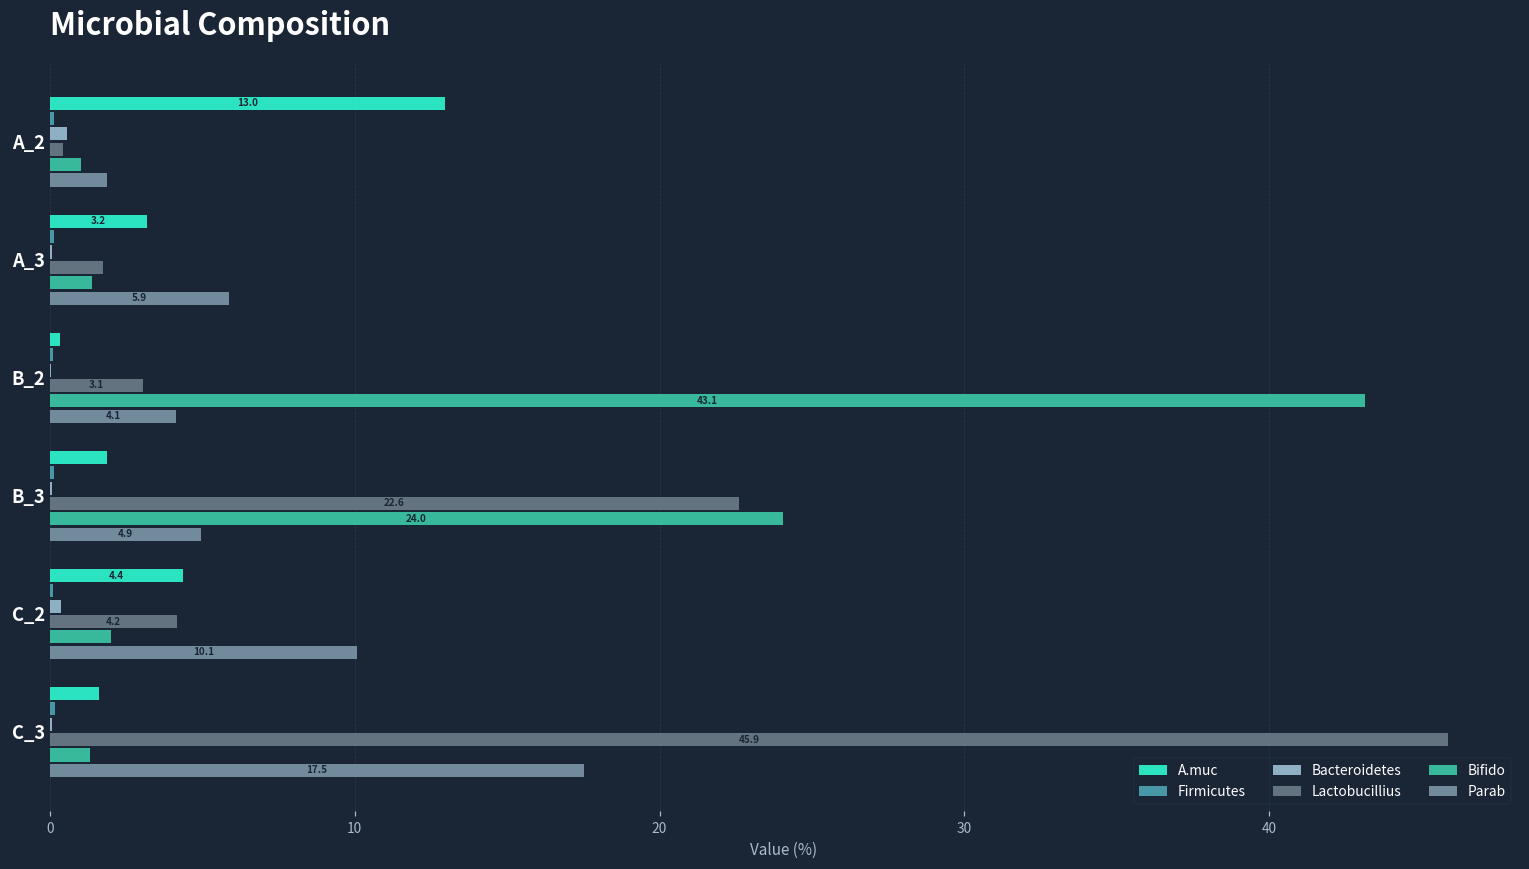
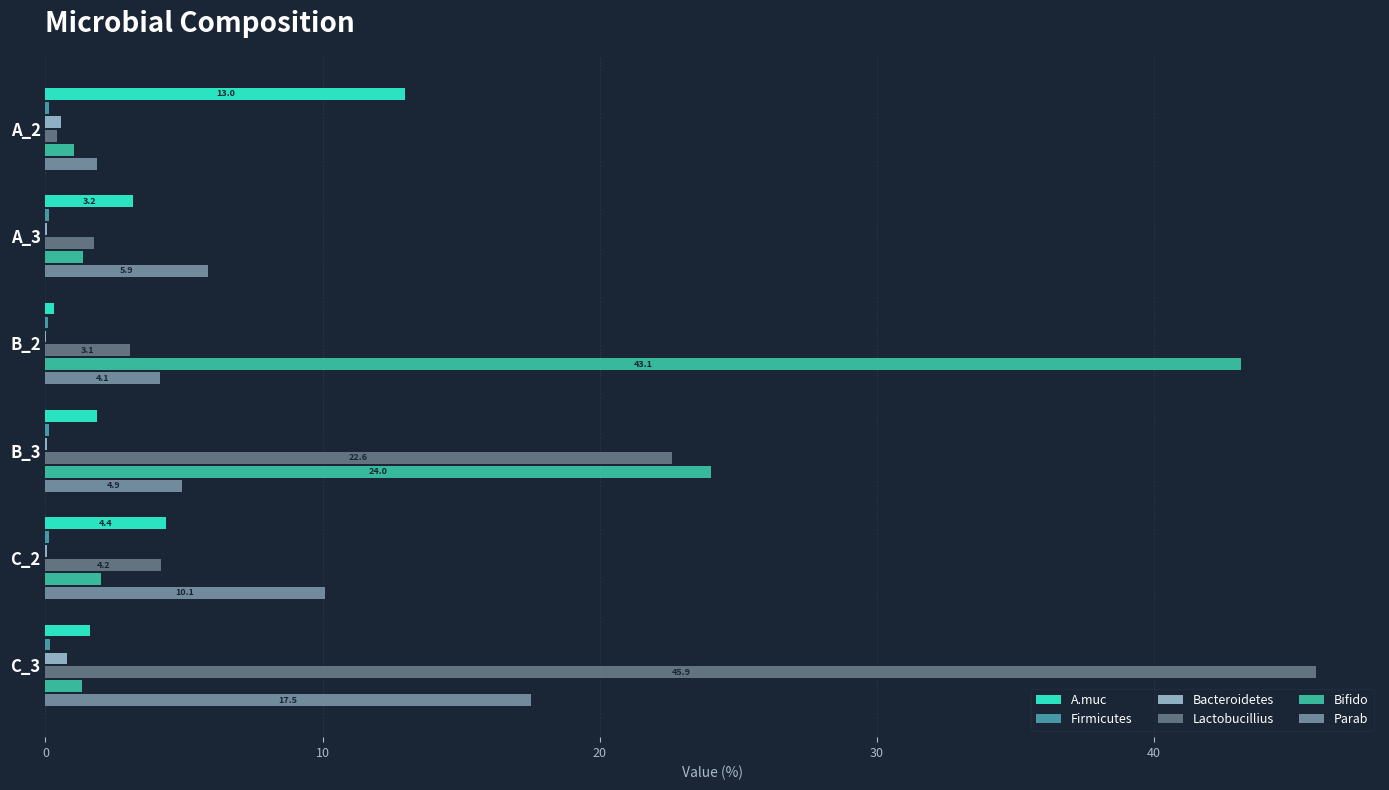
  {
    "A.muc": {
      "A_2": 13.0,
      "A_3": 3.2,
      "C_2": 4.4
    },
    "Bacteroidetes": {
      "A_2": 0.6,
-     "C_2": 0.3,
-     "C_3": 0.1
+     "C_2": 0.0,
+     "C_3": 0.8
    }
  }
